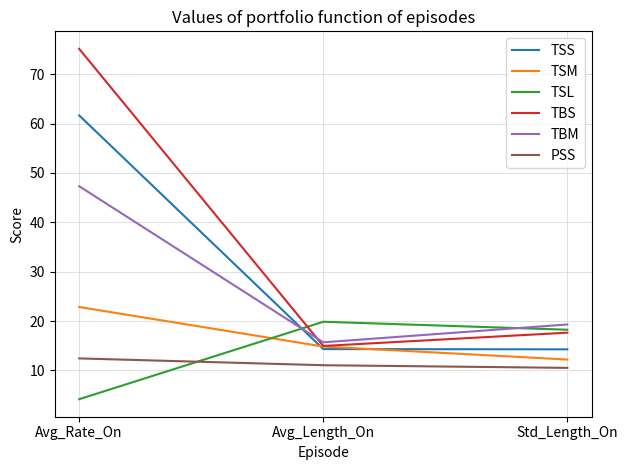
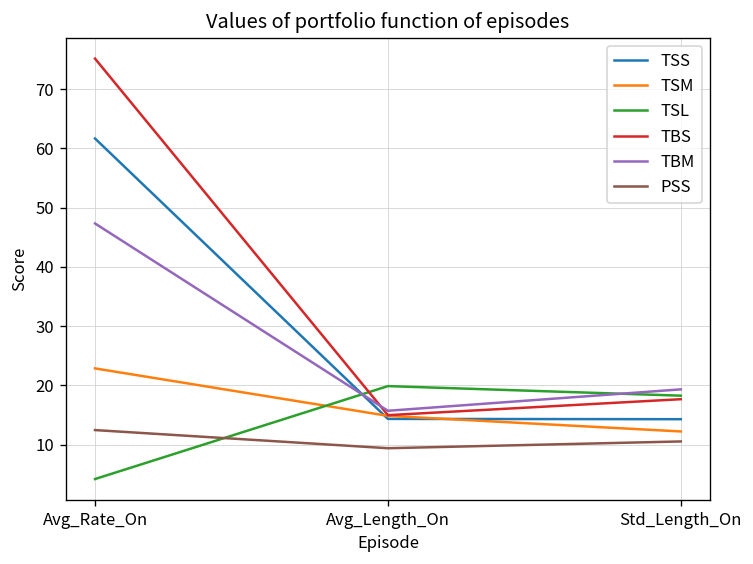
  {
    "TSS": {
      "Avg_Rate_On": 62,
      "Avg_Length_On": 14,
      "Std_Length_On": 14
    },
    "TSM": {
      "Avg_Rate_On": 23,
      "Std_Length_On": 12
    },
    "TSL": {
      "Avg_Rate_On": 4,
      "Avg_Length_On": 20,
      "Std_Length_On": 18
    },
    "TBS": {
      "Avg_Rate_On": 75,
      "Std_Length_On": 18
    },
    "TBM": {
      "Avg_Rate_On": 47,
      "Avg_Length_On": 16,
      "Std_Length_On": 19
    },
    "PSS": {
      "Avg_Rate_On": 12,
-     "Avg_Length_On": 11,
+     "Avg_Length_On": 9,
      "Std_Length_On": 11
    }
  }
